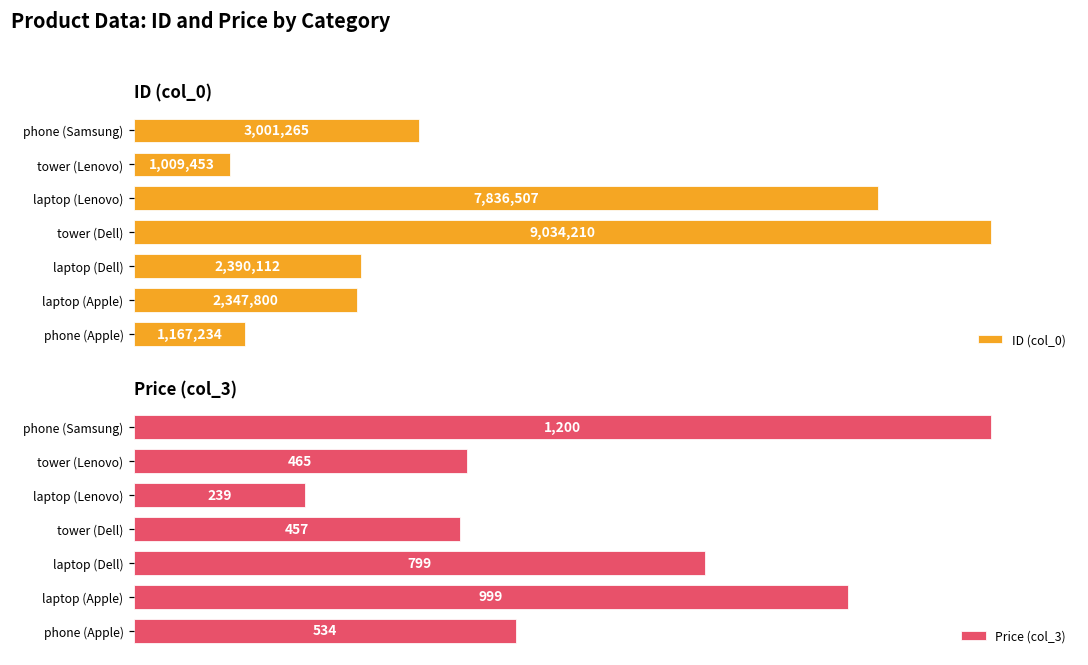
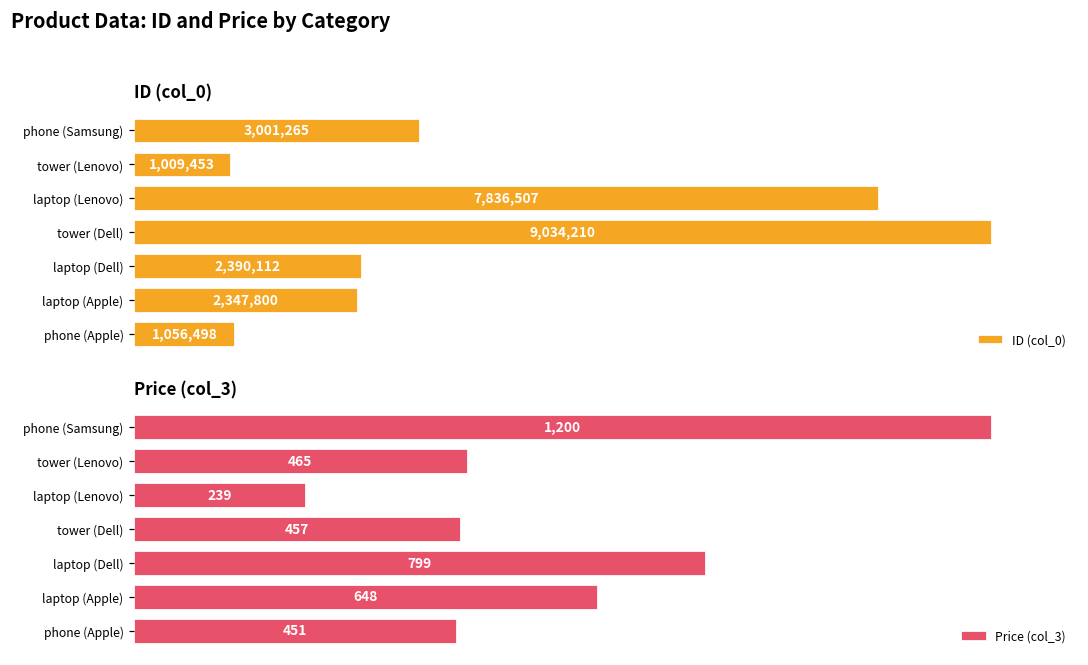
  {
    "ID (col_0)": {
-     "phone (Apple)": "1,167,234"
+     "phone (Apple)": "1,056,498"
    },
    "Price (col_3)": {
-     "laptop (Apple)": "999",
-     "phone (Apple)": "534"
+     "laptop (Apple)": "648",
+     "phone (Apple)": "451"
    }
  }
